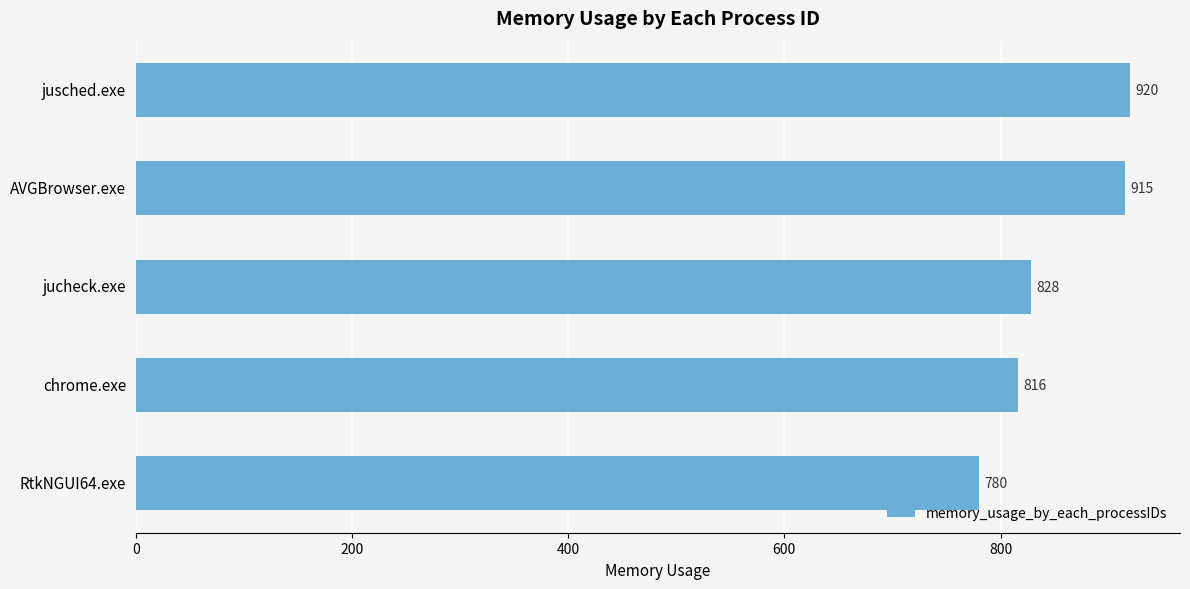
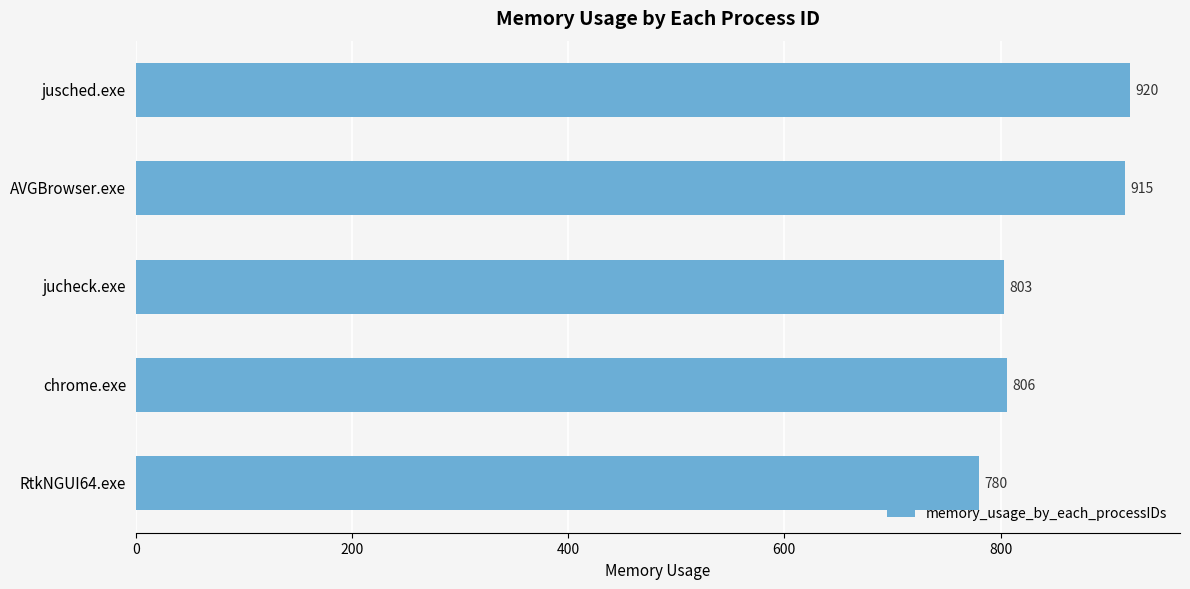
  {
    "jusched.exe": 920,
    "AVGBrowser.exe": 915,
-   "jucheck.exe": 828,
-   "chrome.exe": 816,
+   "jucheck.exe": 803,
+   "chrome.exe": 806,
    "RtkNGUI64.exe": 780
  }
